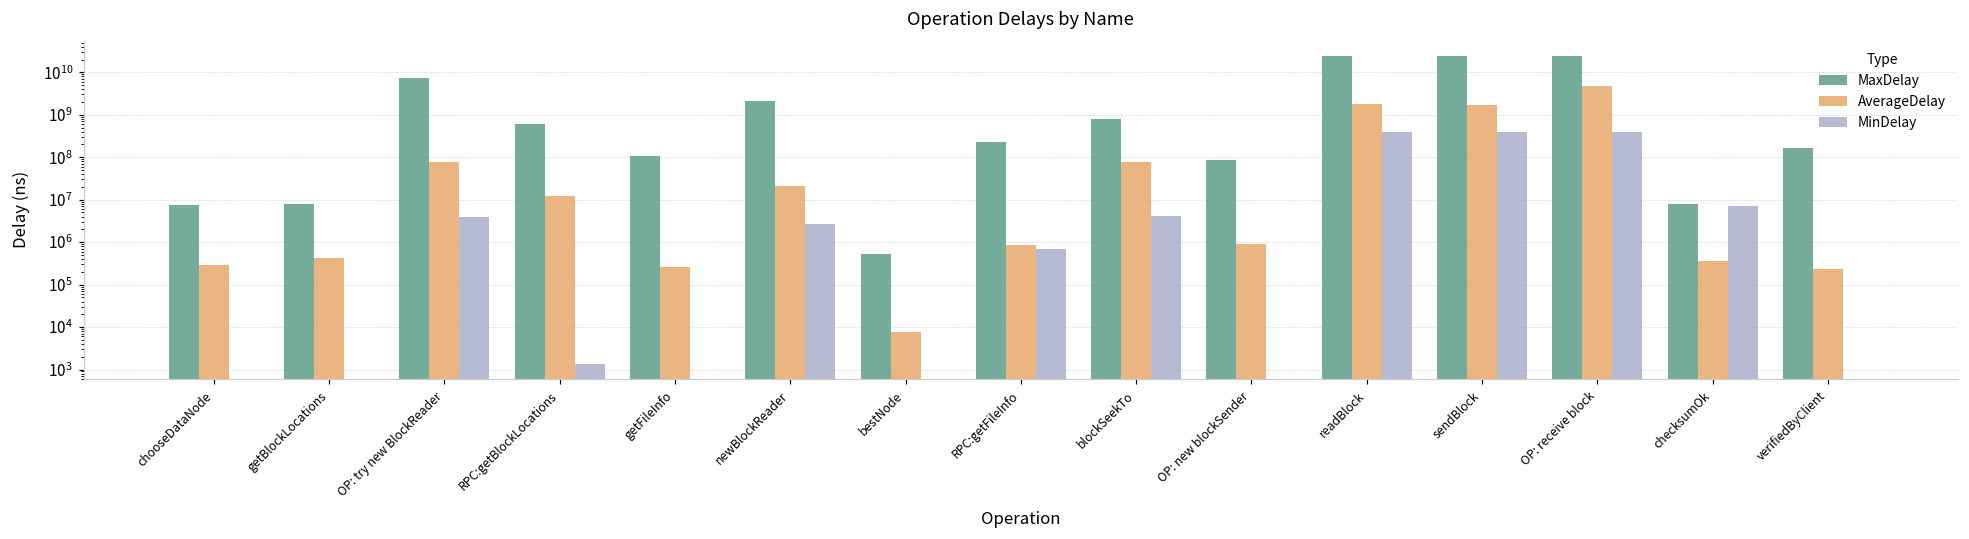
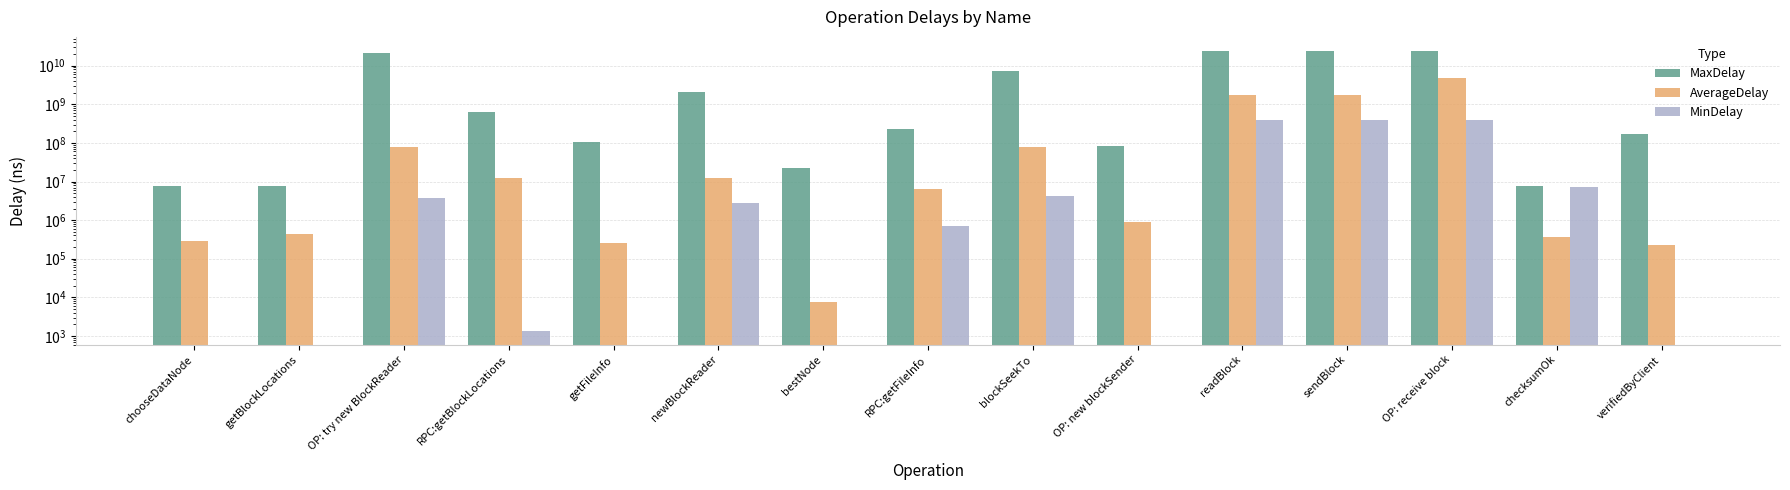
  {
    "MaxDelay": {
      "chooseDataNode": 8000000,
      "getBlockLocations": 8000000,
-     "OP: try new BlockReader": 7000000000,
+     "OP: try new BlockReader": 20000000000,
      "RPC:getBlockLocations": 600000000,
      "getFileInfo": 110000000,
      "newBlockReader": 2000000000,
-     "bestNode": 500000,
+     "bestNode": 20000000,
      "RPC:getFileInfo": 200000000,
-     "blockSeekTo": 800000000,
+     "blockSeekTo": 7000000000,
      "OP: new blockSender": 90000000,
      "readBlock": 20000000000,
      "sendBlock": 20000000000,
      "OP: receive block": 20000000000,
      "checksumOk": 8000000,
      "verifiedByClient": 200000000
    },
    "AverageDelay": {
      "chooseDataNode": 300000,
      "getBlockLocations": 400000,
      "OP: try new BlockReader": 80000000,
      "RPC:getBlockLocations": 12000000,
      "getFileInfo": 300000,
-     "newBlockReader": 20000000,
+     "newBlockReader": 13000000,
      "bestNode": 8000,
-     "RPC:getFileInfo": 900000,
+     "RPC:getFileInfo": 6000000,
      "blockSeekTo": 80000000,
      "OP: new blockSender": 900000,
      "readBlock": 2000000000,
      "sendBlock": 2000000000,
      "OP: receive block": 5000000000,
      "checksumOk": 400000,
      "verifiedByClient": 200000
    },
    "MinDelay": {
      "OP: try new BlockReader": 4000000,
      "RPC:getBlockLocations": 1400,
      "newBlockReader": 3000000,
      "RPC:getFileInfo": 700000,
      "blockSeekTo": 4000000,
      "readBlock": 400000000,
      "sendBlock": 400000000,
      "OP: receive block": 400000000,
      "checksumOk": 7000000
    }
  }
